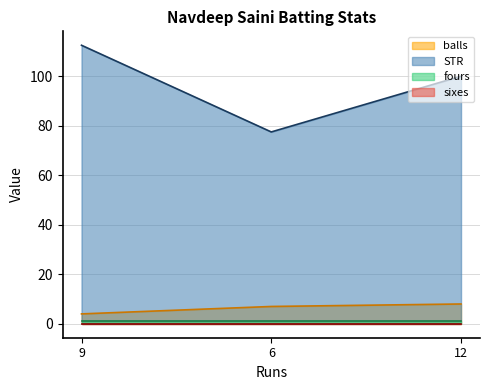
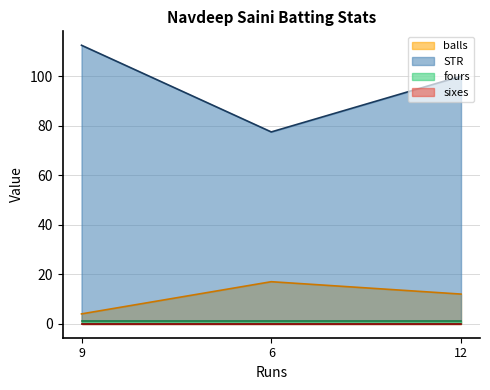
  {
    "balls": {
      "9": 4,
-     "6": 7,
-     "12": 8
+     "6": 17,
+     "12": 12
    },
    "STR": {
      "9": 113,
      "6": 77
    }
  }
